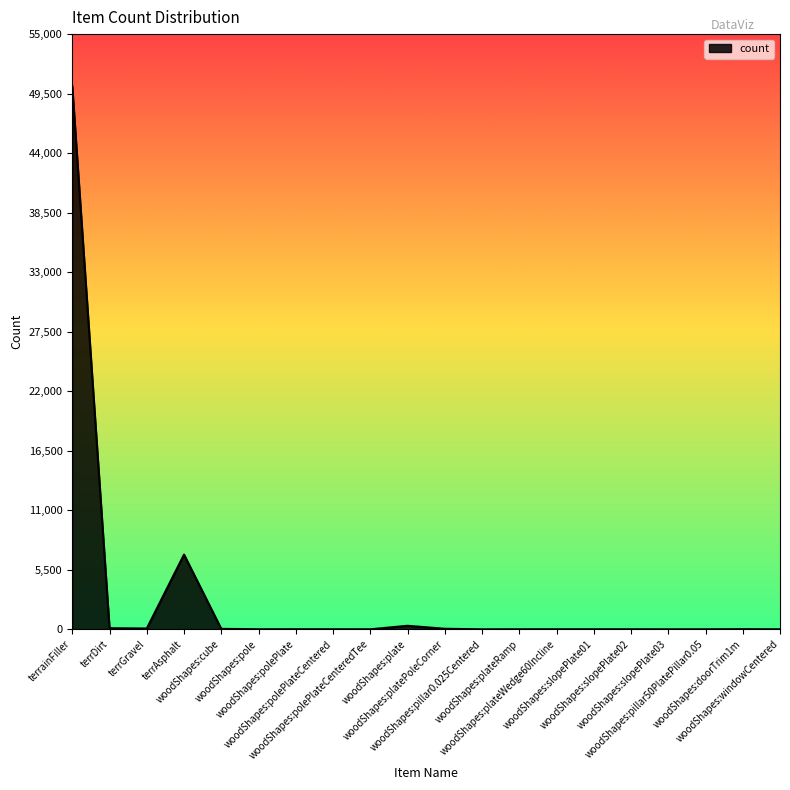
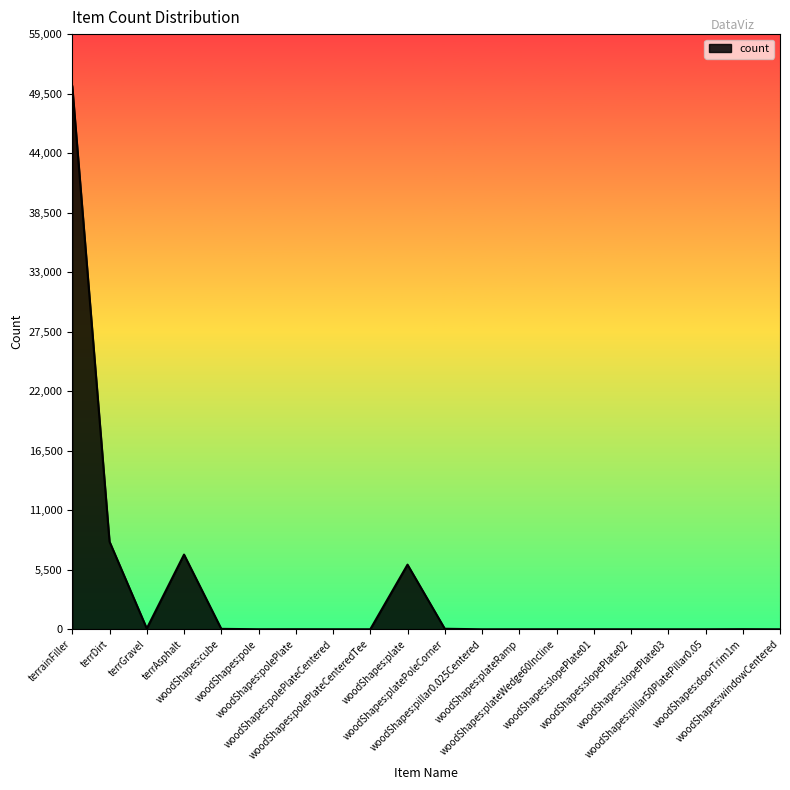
  {
    "terrainFiller": "50,200",
-   "terrDirt": "100",
+   "terrDirt": "8,100",
    "terrGravel": "100",
    "terrAsphalt": "6,900",
    "woodShapes:cube": "0",
    "woodShapes:pole": "0",
    "woodShapes:polePlate": "0",
    "woodShapes:polePlateCentered": "0",
    "woodShapes:polePlateCenteredTee": "0",
-   "woodShapes:plate": "300",
+   "woodShapes:plate": "6,000",
    "woodShapes:platePoleCorner": "100",
    "woodShapes:pillar0.025Centered": "0",
    "woodShapes:plateRamp": "0",
    "woodShapes:plateWedge60Incline": "0",
    "woodShapes:slopePlate01": "0",
    "woodShapes:slopePlate02": "0",
    "woodShapes:slopePlate03": "0",
    "woodShapes:pillar50PlatePillar0.05": "0",
    "woodShapes:doorTrim1m": "0",
    "woodShapes:windowCentered": "0"
  }
